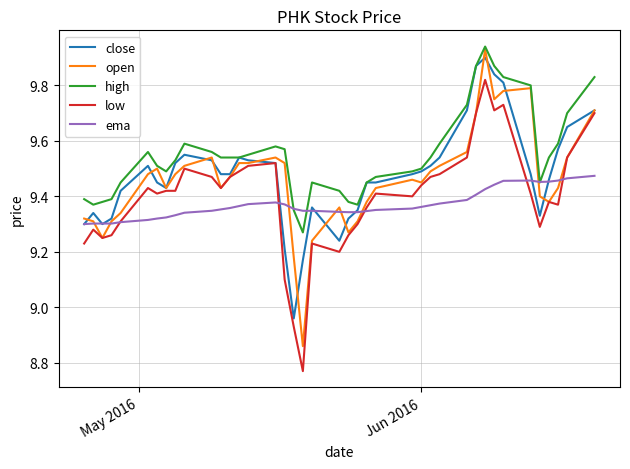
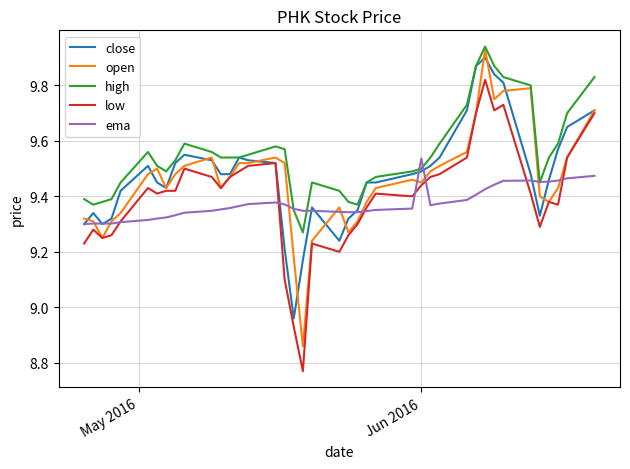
  {
    "close": {
      "Jun 2016": 9.49
    },
    "open": {
      "Jun 2016": 9.45
    },
    "high": {
      "Jun 2016": 9.50
    },
    "low": {
      "Jun 2016": 9.44
    },
    "ema": {
-     "Jun 2016": 9.36
+     "Jun 2016": 9.54
    }
  }
